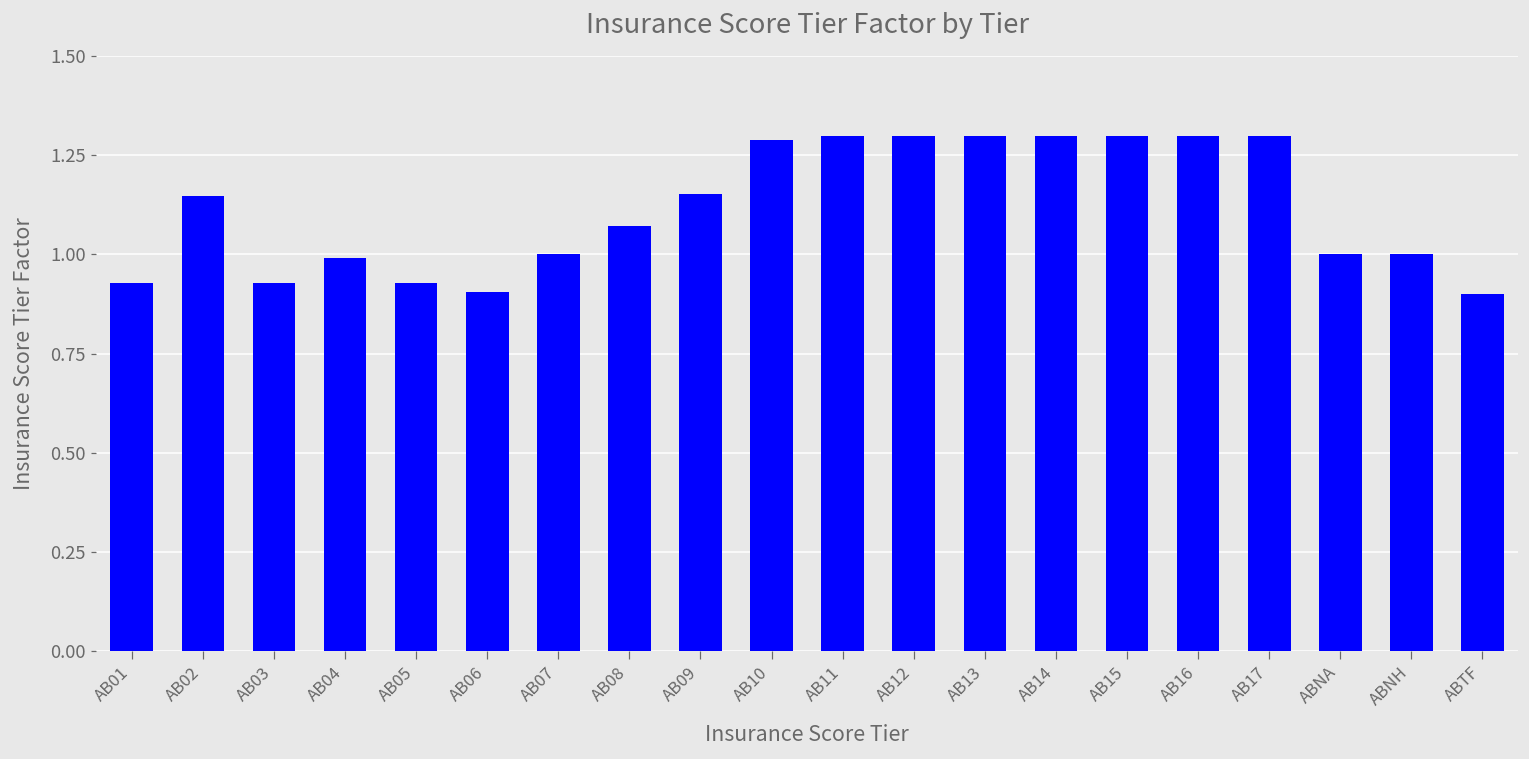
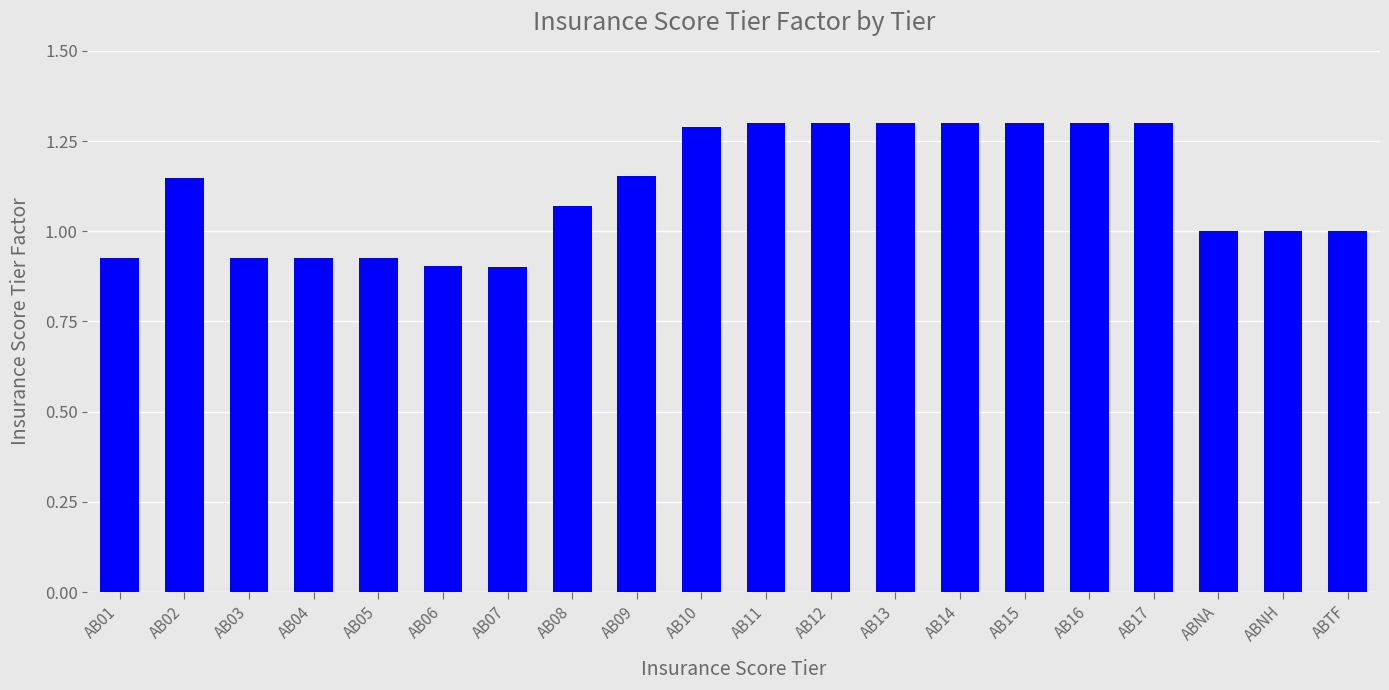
  {
    "AB01": 0.93,
    "AB02": 1.15,
    "AB03": 0.93,
-   "AB04": 0.99,
+   "AB04": 0.93,
    "AB05": 0.93,
    "AB06": 0.90,
-   "AB07": 1.0,
+   "AB07": 0.9,
    "AB08": 1.07,
    "AB09": 1.15,
    "AB10": 1.29,
    "AB11": 1.30,
    "AB12": 1.30,
    "AB13": 1.30,
    "AB14": 1.30,
    "AB15": 1.30,
    "AB16": 1.30,
    "AB17": 1.30,
    "ABNA": 1.00,
    "ABNH": 1.00,
-   "ABTF": 0.9
+   "ABTF": 1.0
  }
